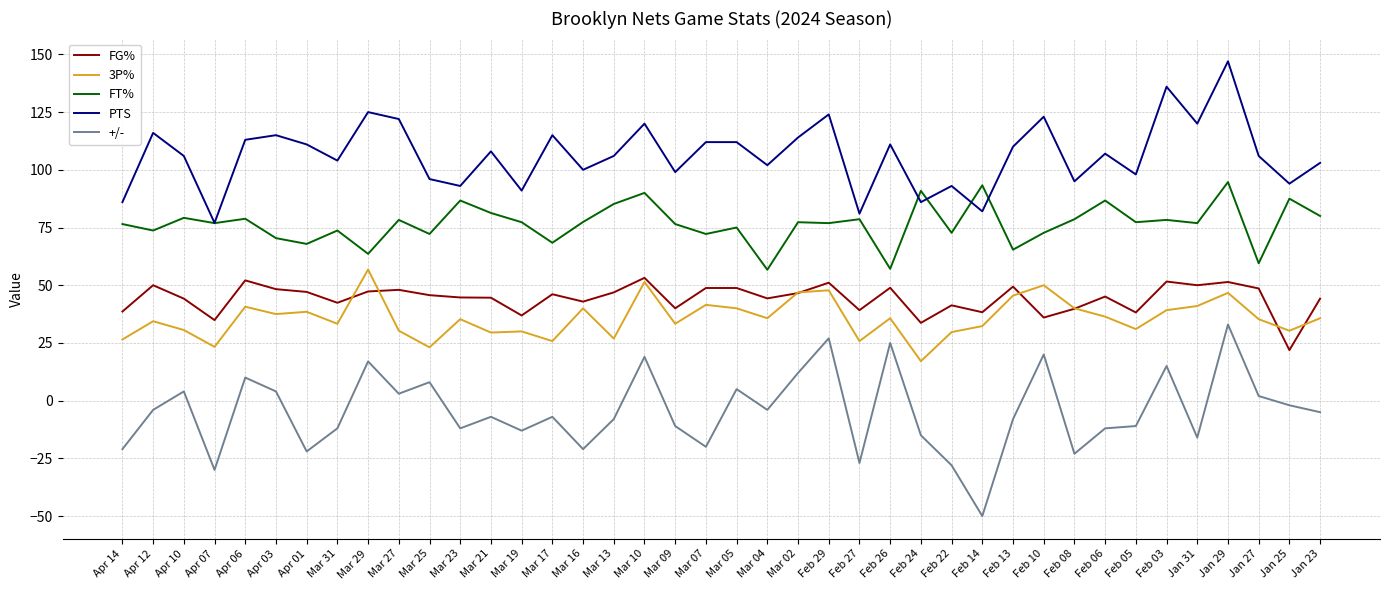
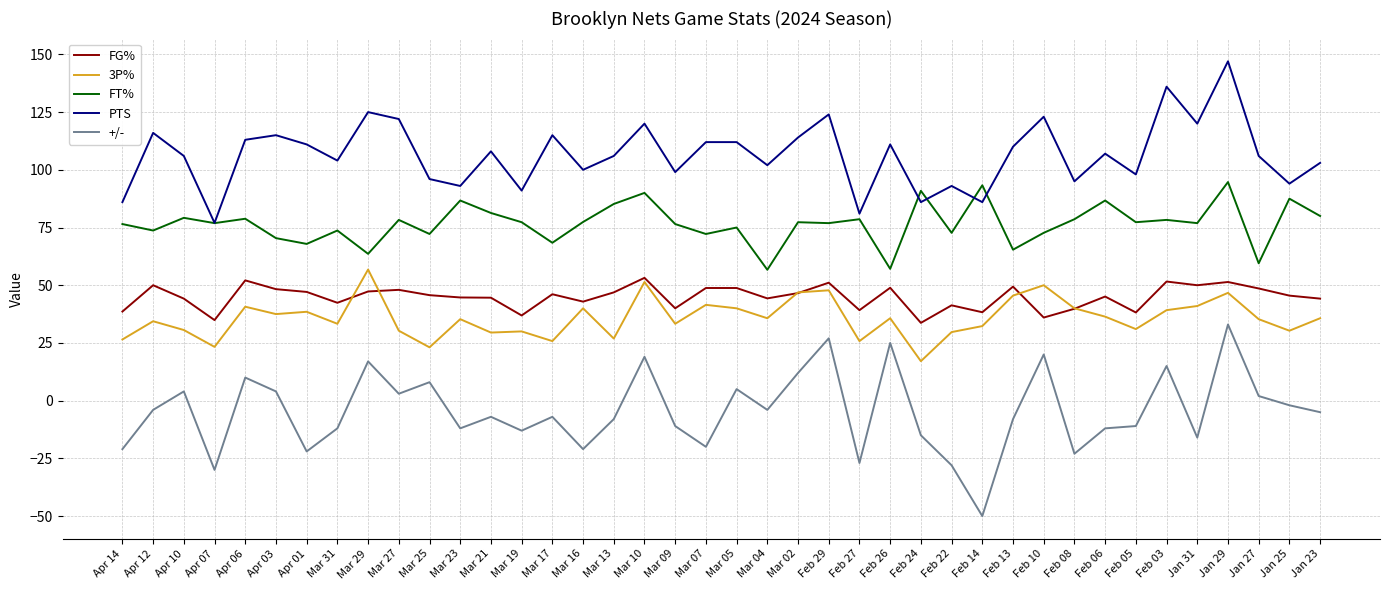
  {
    "FG%": {
      "Apr 14": 39,
      "Apr 12": 50,
      "Apr 10": 44,
      "Apr 07": 35,
      "Apr 06": 52,
      "Apr 03": 48,
      "Apr 01": 47,
      "Mar 31": 42,
      "Mar 29": 47,
      "Mar 27": 48,
      "Mar 25": 46,
      "Mar 23": 45,
      "Mar 21": 45,
      "Mar 19": 37,
      "Mar 17": 46,
      "Mar 16": 43,
      "Mar 13": 47,
      "Mar 10": 53,
      "Mar 09": 40,
      "Mar 07": 49,
      "Mar 05": 49,
      "Mar 04": 44,
      "Feb 29": 51,
      "Feb 27": 39,
      "Feb 26": 49,
      "Feb 24": 34,
      "Feb 22": 41,
      "Feb 14": 38,
      "Feb 13": 49,
      "Feb 10": 36,
      "Feb 06": 45,
      "Feb 05": 38,
      "Feb 03": 52,
      "Jan 31": 50,
      "Jan 29": 51,
      "Jan 27": 49,
-     "Jan 25": 22,
+     "Jan 25": 46,
      "Jan 23": 44
    },
    "3P%": {
      "Apr 14": 27,
      "Apr 12": 34,
      "Apr 10": 31,
      "Apr 07": 23,
      "Apr 06": 41,
      "Apr 03": 38,
      "Apr 01": 39,
      "Mar 31": 33,
      "Mar 29": 57,
      "Mar 27": 30,
      "Mar 25": 23,
      "Mar 23": 35,
      "Mar 21": 30,
      "Mar 19": 30,
      "Mar 17": 26,
      "Mar 16": 40,
      "Mar 13": 27,
      "Mar 10": 51,
      "Mar 09": 33,
      "Mar 07": 42,
      "Mar 05": 40,
      "Mar 04": 36,
      "Feb 29": 48,
      "Feb 27": 26,
      "Feb 26": 36,
      "Feb 24": 17,
      "Feb 22": 30,
      "Feb 14": 32,
      "Feb 13": 46,
      "Feb 10": 50,
      "Feb 06": 36,
      "Feb 05": 31,
      "Feb 03": 39,
      "Jan 31": 41,
      "Jan 29": 47,
      "Jan 27": 35,
      "Jan 25": 30,
      "Jan 23": 36
    },
    "FT%": {
      "Apr 14": 77,
      "Apr 12": 74,
      "Apr 10": 79,
      "Apr 06": 79,
      "Apr 03": 70,
      "Apr 01": 68,
      "Mar 31": 74,
      "Mar 29": 64,
      "Mar 27": 78,
      "Mar 25": 72,
      "Mar 23": 87,
      "Mar 21": 81,
      "Mar 19": 77,
      "Mar 17": 68,
      "Mar 16": 77,
      "Mar 13": 85,
      "Mar 10": 90,
      "Mar 09": 77,
      "Mar 07": 72,
      "Mar 05": 75,
      "Mar 04": 57,
      "Mar 02": 77,
      "Feb 29": 77,
      "Feb 27": 79,
      "Feb 26": 57,
      "Feb 24": 91,
      "Feb 22": 73,
      "Feb 14": 93,
      "Feb 13": 65,
      "Feb 10": 73,
      "Feb 08": 79,
      "Feb 06": 87,
      "Feb 05": 77,
      "Feb 03": 78,
      "Jan 31": 77,
      "Jan 29": 95,
      "Jan 27": 60,
      "Jan 25": 88,
      "Jan 23": 80
    },
    "PTS": {
      "Apr 14": 86,
      "Apr 12": 116,
      "Apr 10": 106,
      "Apr 06": 113,
      "Apr 03": 115,
      "Apr 01": 111,
      "Mar 31": 104,
      "Mar 29": 125,
      "Mar 27": 122,
      "Mar 25": 96,
      "Mar 23": 93,
      "Mar 21": 108,
      "Mar 19": 91,
      "Mar 17": 115,
      "Mar 16": 100,
      "Mar 13": 106,
      "Mar 10": 120,
      "Mar 09": 99,
      "Mar 07": 112,
      "Mar 05": 112,
      "Mar 04": 102,
      "Mar 02": 114,
      "Feb 29": 124,
      "Feb 27": 81,
      "Feb 26": 111,
      "Feb 24": 86,
      "Feb 22": 93,
-     "Feb 14": 82,
+     "Feb 14": 86,
      "Feb 13": 110,
      "Feb 10": 123,
      "Feb 08": 95,
      "Feb 06": 107,
      "Feb 05": 98,
      "Feb 03": 136,
      "Jan 31": 120,
      "Jan 29": 147,
      "Jan 27": 106,
      "Jan 25": 94,
      "Jan 23": 103
    },
    "+/-": {
      "Apr 14": -21,
      "Apr 12": -4,
      "Apr 10": 4,
      "Apr 07": -30,
      "Apr 06": 10,
      "Apr 03": 4,
      "Apr 01": -22,
      "Mar 31": -12,
      "Mar 29": 17,
      "Mar 27": 3,
      "Mar 25": 8,
      "Mar 23": -12,
      "Mar 21": -7,
      "Mar 19": -13,
      "Mar 17": -7,
      "Mar 16": -21,
      "Mar 13": -8,
      "Mar 10": 19,
      "Mar 09": -11,
      "Mar 07": -20,
      "Mar 05": 5,
      "Mar 04": -4,
      "Mar 02": 12,
      "Feb 29": 27,
      "Feb 27": -27,
      "Feb 26": 25,
      "Feb 24": -15,
      "Feb 22": -28,
      "Feb 14": -50,
      "Feb 13": -8,
      "Feb 10": 20,
      "Feb 08": -23,
      "Feb 06": -12,
      "Feb 05": -11,
      "Feb 03": 15,
      "Jan 31": -16,
      "Jan 29": 33,
      "Jan 27": 2,
      "Jan 25": -2,
      "Jan 23": -5
    }
  }
